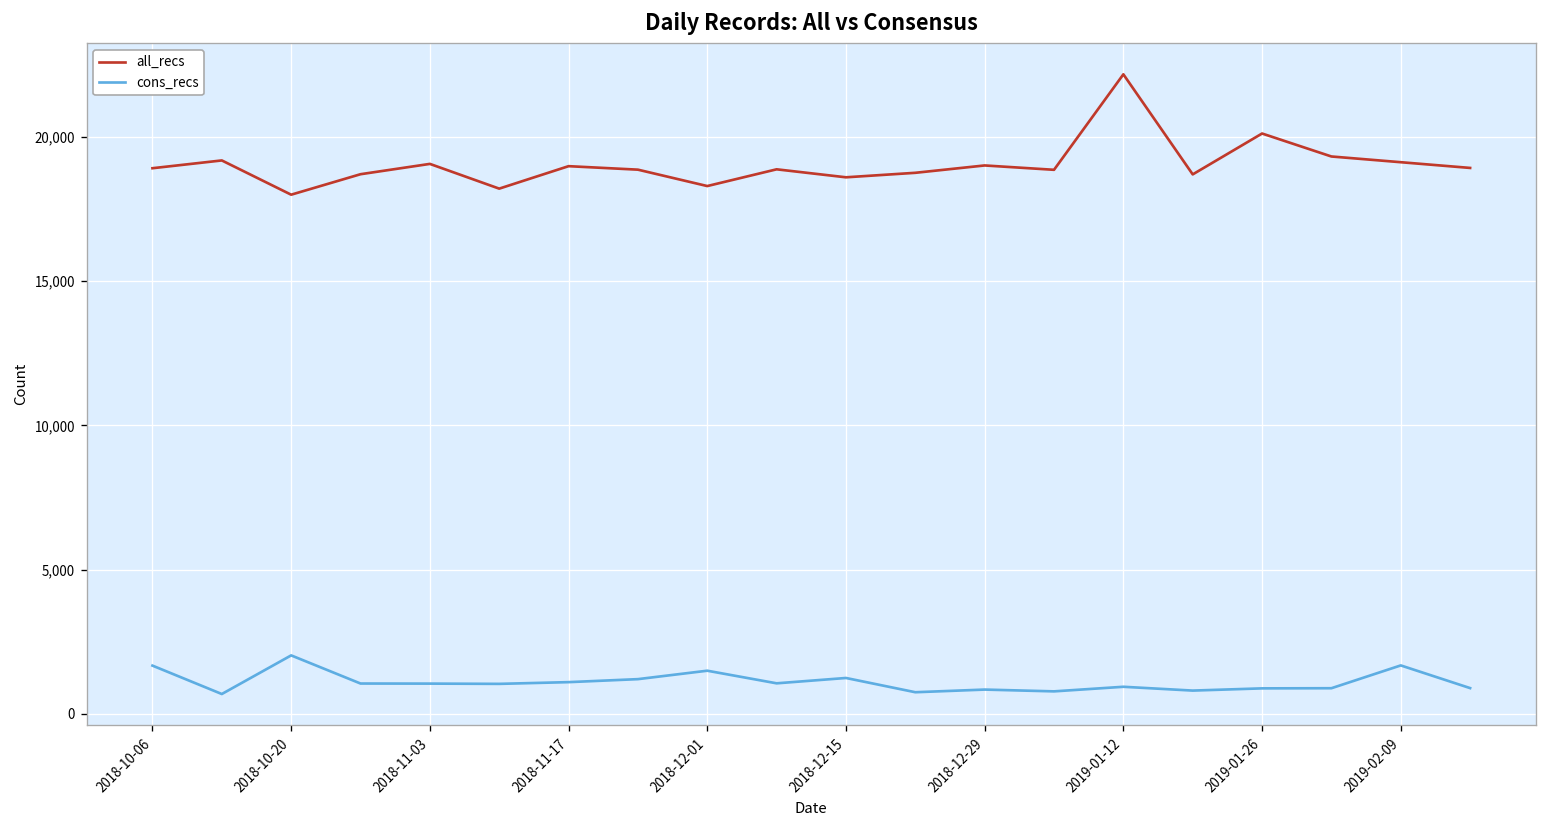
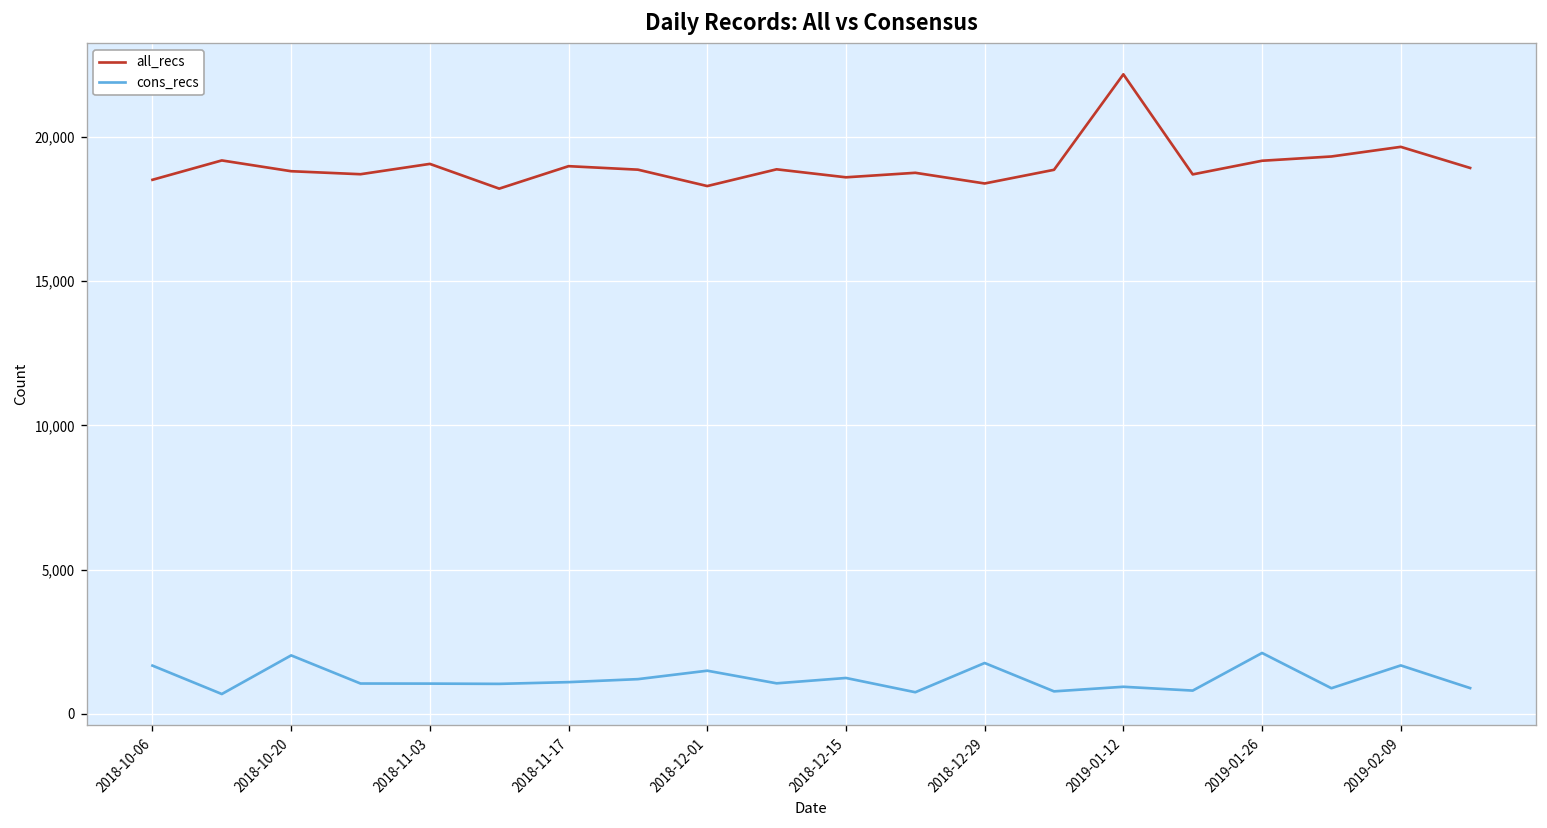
  {
    "all_recs": {
-     "2018-10-06": "18,900",
-     "2018-10-20": "18,000",
+     "2018-10-06": "18,500",
+     "2018-10-20": "18,800",
      "2018-11-03": "19,100",
      "2018-11-17": "19,000",
      "2018-12-01": "18,300",
      "2018-12-15": "18,600",
-     "2018-12-29": "19,000",
+     "2018-12-29": "18,400",
      "2019-01-12": "22,200",
-     "2019-01-26": "20,100",
-     "2019-02-09": "19,100"
+     "2019-01-26": "19,200",
+     "2019-02-09": "19,700"
    },
    "cons_recs": {
      "2018-10-06": "1,700",
      "2018-10-20": "2,000",
      "2018-11-03": "1,000",
      "2018-11-17": "1,100",
      "2018-12-01": "1,500",
      "2018-12-15": "1,200",
-     "2018-12-29": "800",
+     "2018-12-29": "1,800",
      "2019-01-12": "900",
-     "2019-01-26": "900",
+     "2019-01-26": "2,100",
      "2019-02-09": "1,700"
    }
  }
